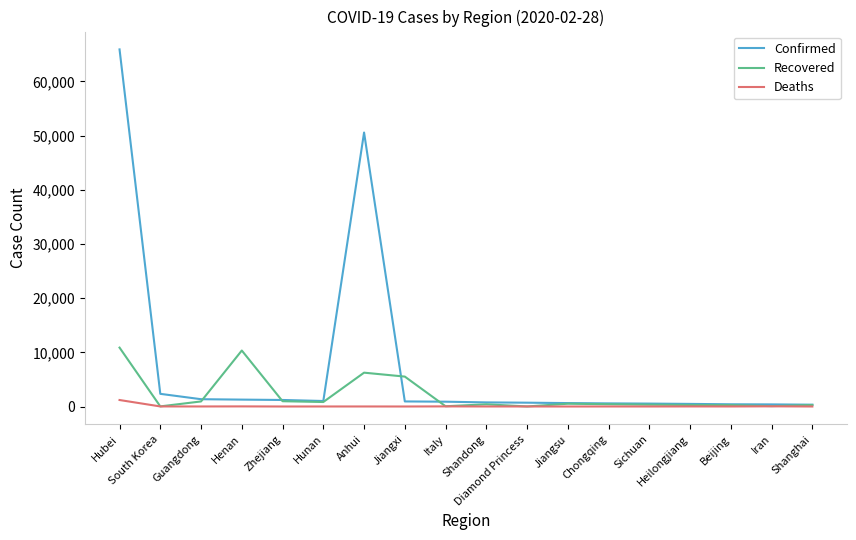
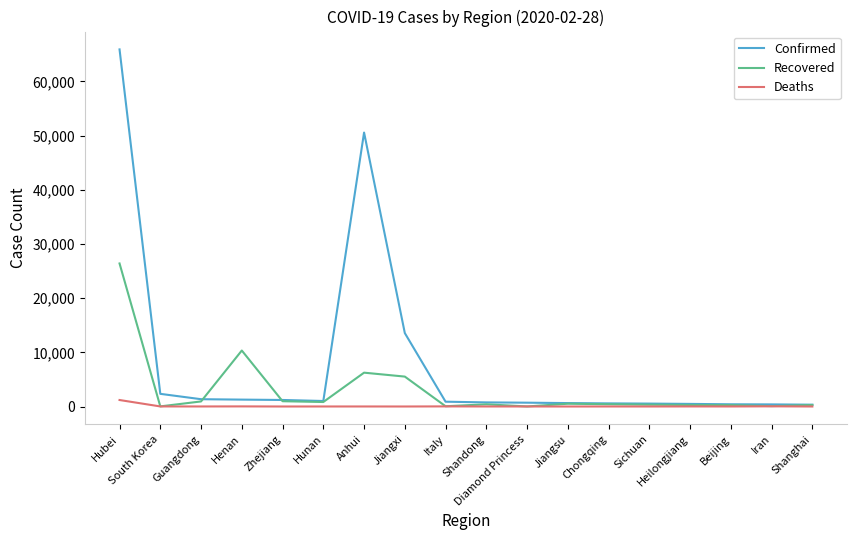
  {
    "Confirmed": {
      "Hubei": "66,000",
      "South Korea": "2,000",
      "Henan": "1,000",
      "Anhui": "51,000",
-     "Jiangxi": "1,000",
+     "Jiangxi": "14,000",
      "Italy": "1,000",
      "Diamond Princess": "1,000"
    },
    "Recovered": {
-     "Hubei": "11,000",
+     "Hubei": "26,000",
      "Henan": "10,000",
      "Anhui": "6,000",
      "Jiangxi": "6,000"
    },
    "Deaths": {
      "Hubei": "1,000",
      "Guangdong": "0",
      "Henan": "0",
      "Zhejiang": "0",
      "Hunan": "0",
      "Anhui": "0",
      "Jiangxi": "0",
      "Jiangsu": "0"
    }
  }
